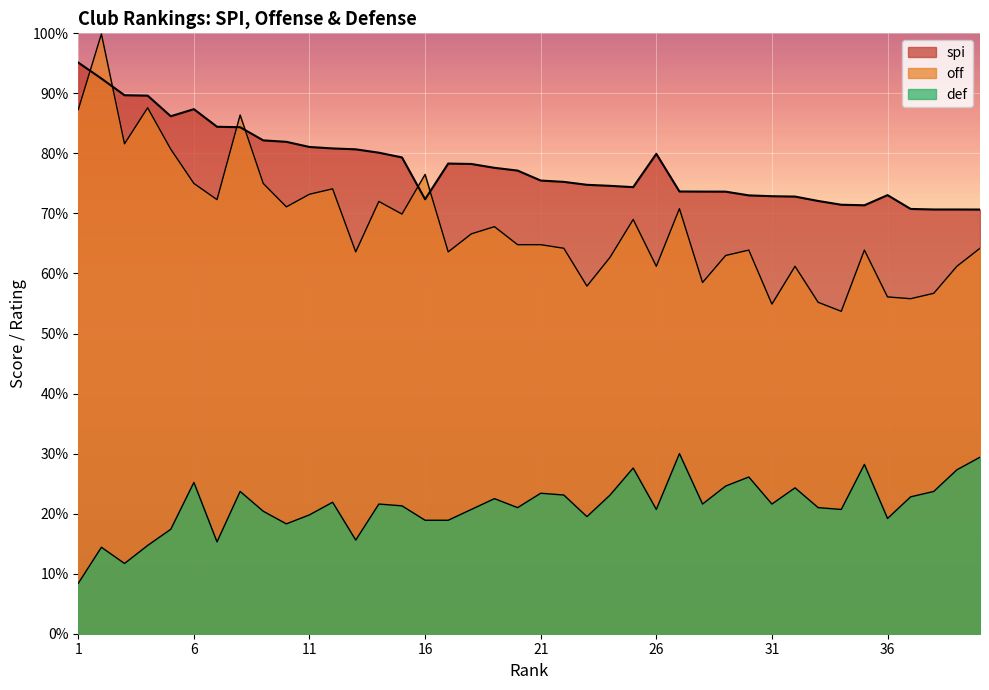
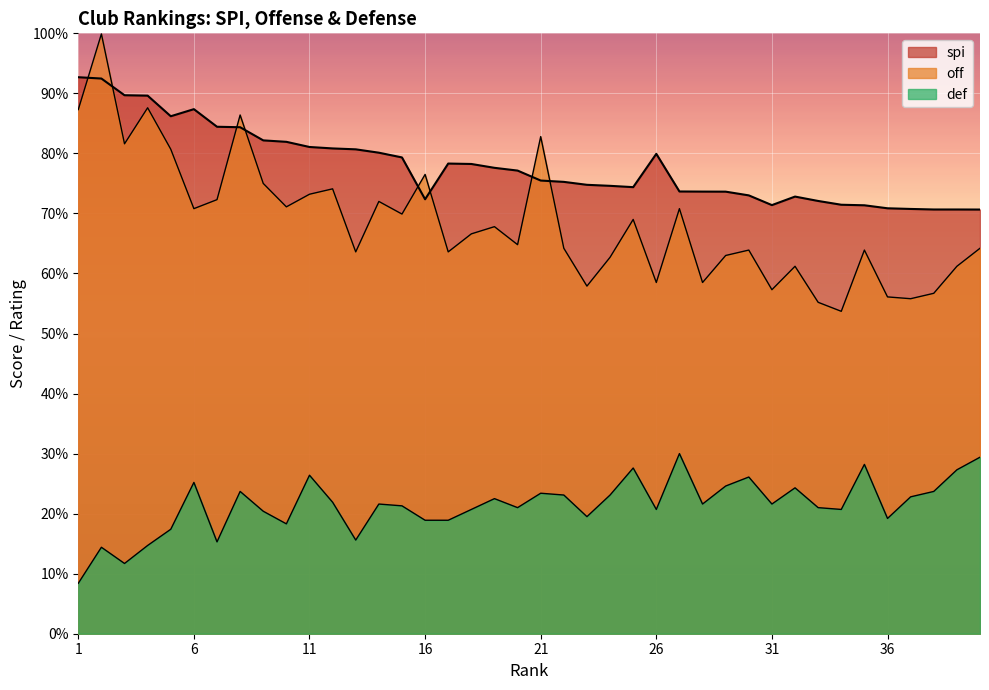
  {
    "spi": {
-     "1": "95%",
+     "1": "93%",
      "6": "87%",
      "11": "81%",
      "16": "72%",
      "21": "75%",
      "26": "80%",
-     "31": "73%",
-     "36": "73%"
+     "31": "71%",
+     "36": "71%"
    },
    "off": {
      "1": "87%",
-     "6": "75%",
+     "6": "71%",
      "11": "73%",
      "16": "77%",
-     "21": "65%",
-     "26": "61%",
-     "31": "55%",
+     "21": "83%",
+     "26": "59%",
+     "31": "57%",
      "36": "56%"
    },
    "def": {
      "1": "8%",
      "6": "25%",
-     "11": "20%",
+     "11": "26%",
      "16": "19%",
      "21": "23%",
      "26": "21%",
      "31": "22%",
      "36": "19%"
    }
  }
